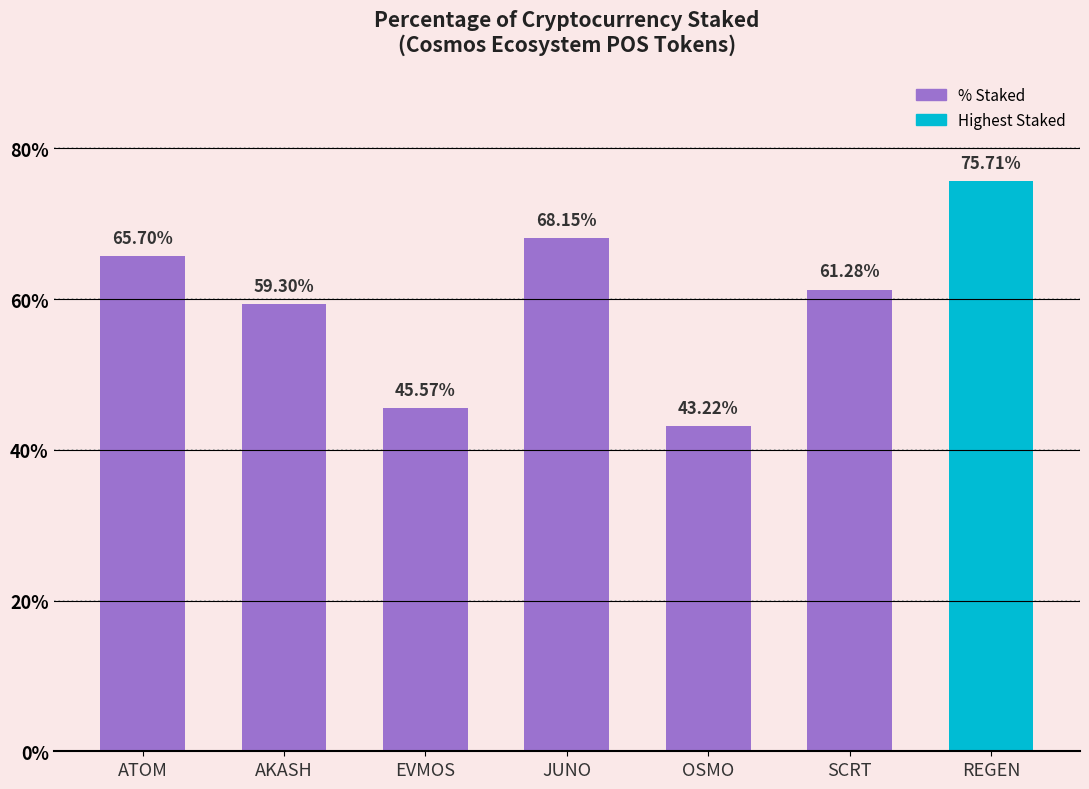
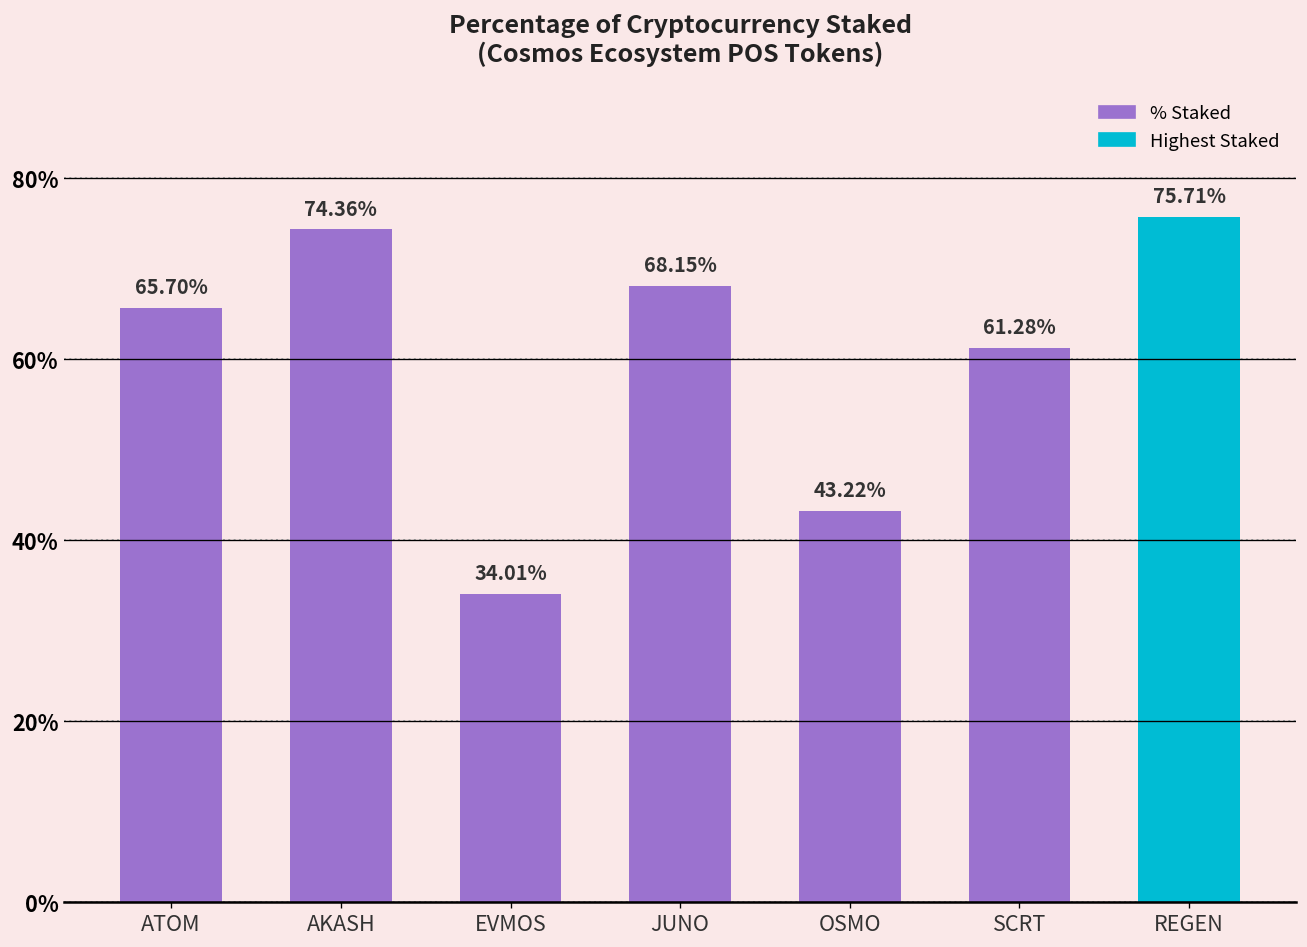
  {
    "ATOM": "65.70%",
-   "AKASH": "59.30%",
-   "EVMOS": "45.57%",
+   "AKASH": "74.36%",
+   "EVMOS": "34.01%",
    "JUNO": "68.15%",
    "OSMO": "43.22%",
    "SCRT": "61.28%",
    "REGEN": "75.71%"
  }
